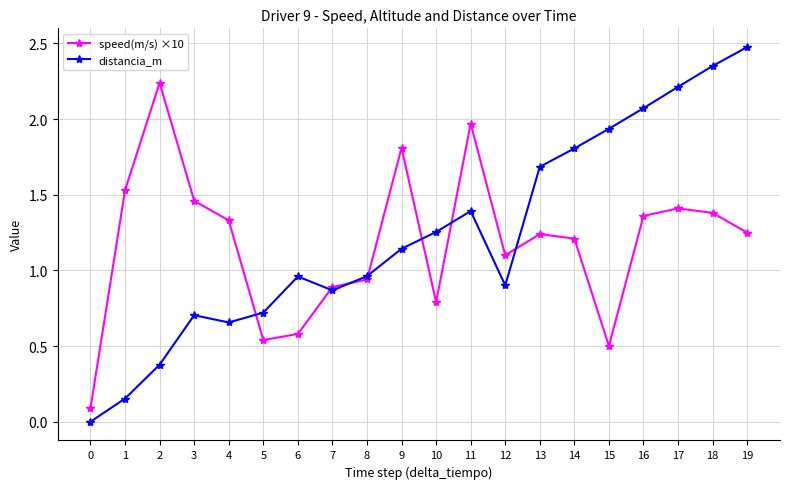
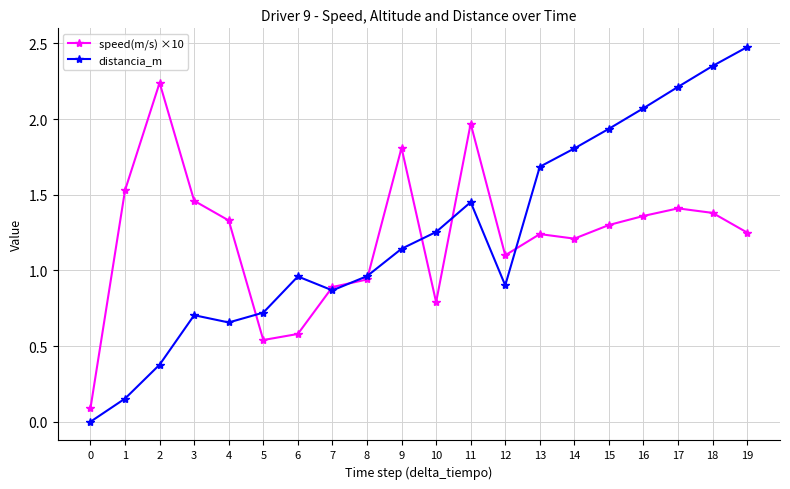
  {
    "speed(m/s) ×10": {
      "0": 0.09,
      "1": 1.53,
      "2": 2.24,
      "3": 1.46,
      "4": 1.33,
      "5": 0.54,
      "6": 0.58,
      "7": 0.89,
      "8": 0.94,
      "9": 1.81,
      "10": 0.79,
      "11": 1.97,
      "12": 1.10,
      "13": 1.24,
      "14": 1.21,
-     "15": 0.50,
+     "15": 1.30,
      "16": 1.36,
      "17": 1.41,
      "18": 1.38,
      "19": 1.25
    },
    "distancia_m": {
      "0": 0.00,
      "1": 0.15,
      "2": 0.38,
      "3": 0.70,
      "4": 0.66,
      "5": 0.72,
      "6": 0.96,
      "7": 0.87,
      "8": 0.96,
      "9": 1.14,
      "10": 1.25,
-     "11": 1.39,
+     "11": 1.45,
      "12": 0.90,
      "13": 1.69,
      "14": 1.81,
      "15": 1.94,
      "16": 2.07,
      "17": 2.21,
      "18": 2.35,
      "19": 2.48
    }
  }
